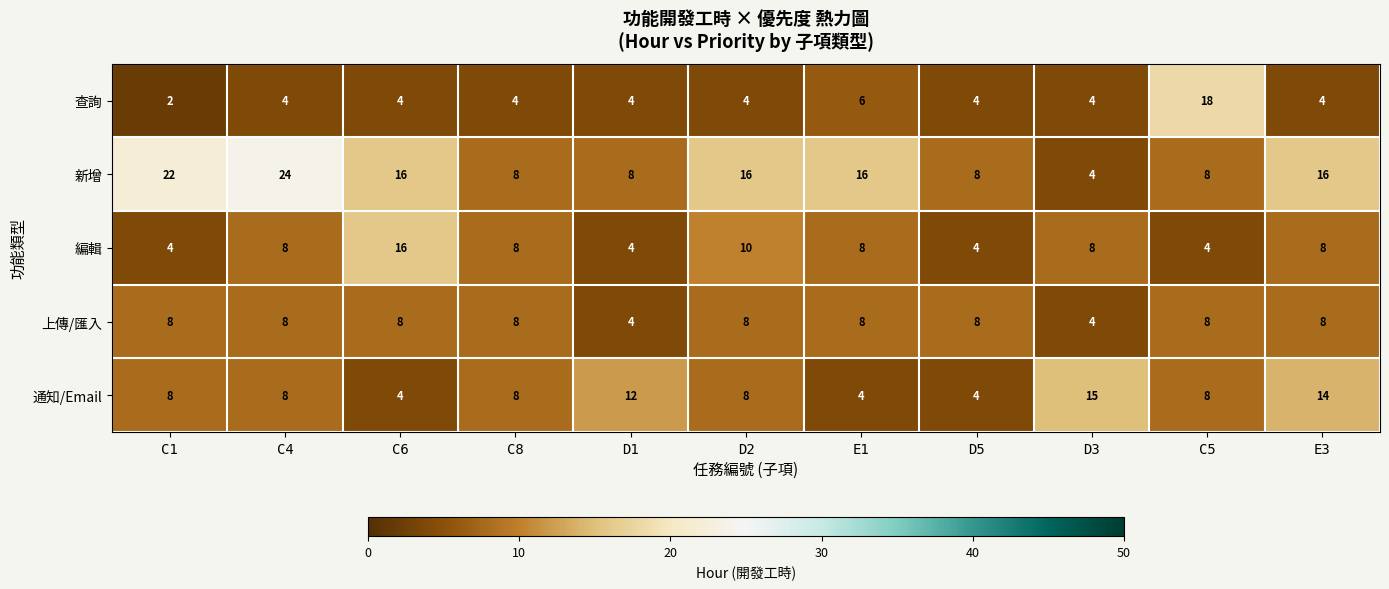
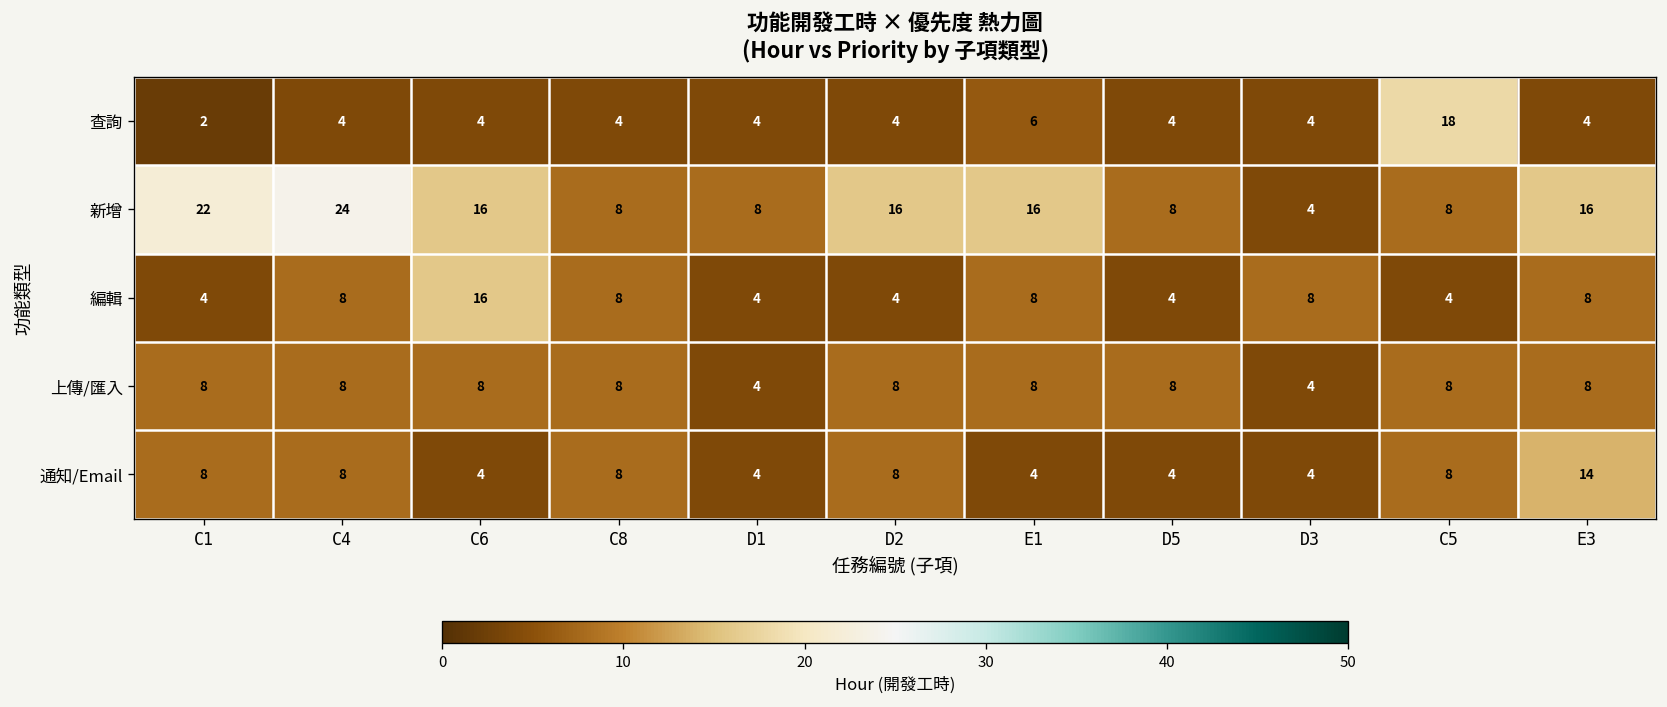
  {
    "查詢": {
      "C1": 2,
      "C4": 4,
      "C6": 4,
      "C8": 4,
      "D1": 4,
      "D2": 4,
      "E1": 6,
      "D5": 4,
      "D3": 4,
      "C5": 18,
      "E3": 4
    },
    "新增": {
      "C1": 22,
      "C4": 24,
      "C6": 16,
      "C8": 8,
      "D1": 8,
      "D2": 16,
      "E1": 16,
      "D5": 8,
      "D3": 4,
      "C5": 8,
      "E3": 16
    },
    "編輯": {
      "C1": 4,
      "C4": 8,
      "C6": 16,
      "C8": 8,
      "D1": 4,
-     "D2": 10,
+     "D2": 4,
      "E1": 8,
      "D5": 4,
      "D3": 8,
      "C5": 4,
      "E3": 8
    },
    "上傳/匯入": {
      "C1": 8,
      "C4": 8,
      "C6": 8,
      "C8": 8,
      "D1": 4,
      "D2": 8,
      "E1": 8,
      "D5": 8,
      "D3": 4,
      "C5": 8,
      "E3": 8
    },
    "通知/Email": {
      "C1": 8,
      "C4": 8,
      "C6": 4,
      "C8": 8,
-     "D1": 12,
+     "D1": 4,
      "D2": 8,
      "E1": 4,
      "D5": 4,
-     "D3": 15,
+     "D3": 4,
      "C5": 8,
      "E3": 14
    }
  }
